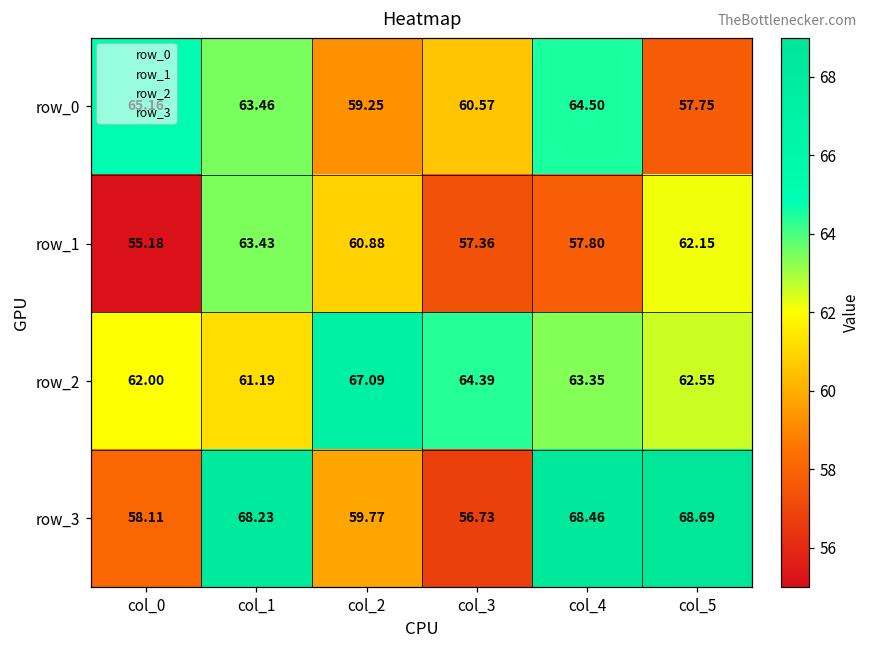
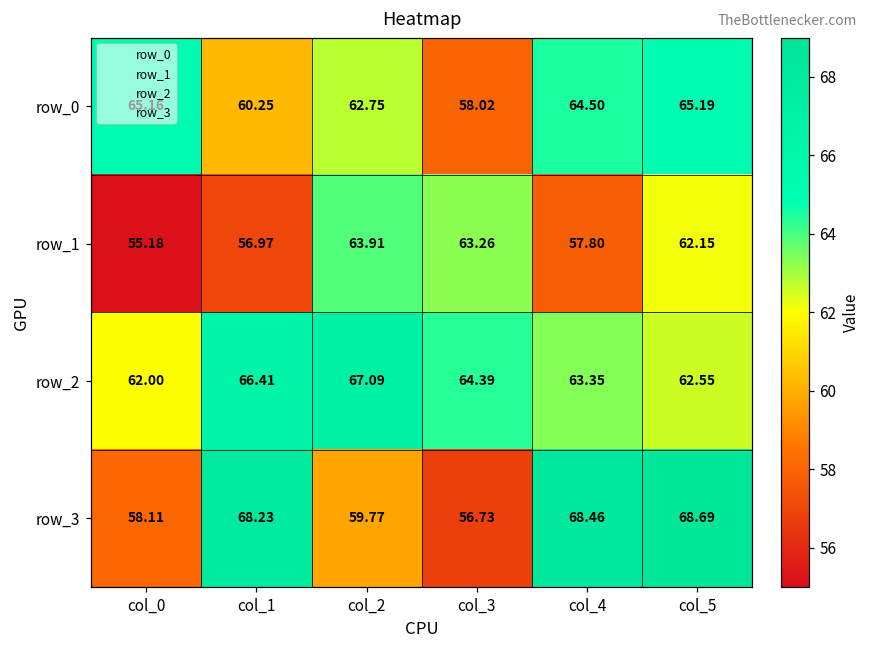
  {
    "row_0": {
-     "col_1": 63.46,
-     "col_2": 59.25,
-     "col_3": 60.57,
+     "col_1": 60.25,
+     "col_2": 62.75,
+     "col_3": 58.02,
      "col_4": 64.50,
-     "col_5": 57.75
+     "col_5": 65.19
    },
    "row_1": {
      "col_0": 55.18,
-     "col_1": 63.43,
-     "col_2": 60.88,
-     "col_3": 57.36,
+     "col_1": 56.97,
+     "col_2": 63.91,
+     "col_3": 63.26,
      "col_4": 57.80,
      "col_5": 62.15
    },
    "row_2": {
      "col_0": 62.00,
-     "col_1": 61.19,
+     "col_1": 66.41,
      "col_2": 67.09,
      "col_3": 64.39,
      "col_4": 63.35,
      "col_5": 62.55
    },
    "row_3": {
      "col_0": 58.11,
      "col_1": 68.23,
      "col_2": 59.77,
      "col_3": 56.73,
      "col_4": 68.46,
      "col_5": 68.69
    }
  }
